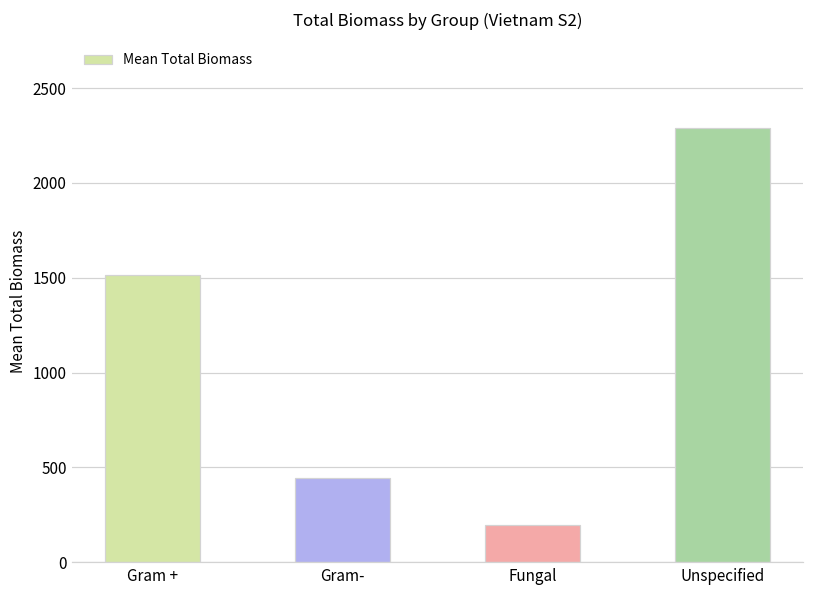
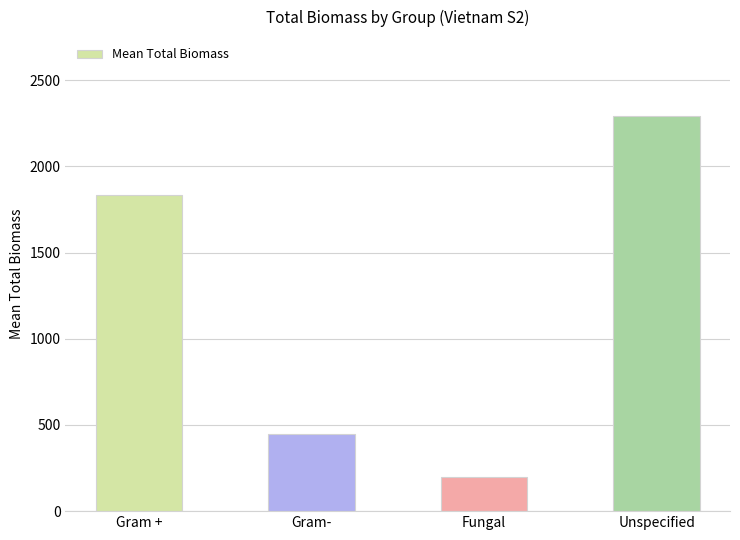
  {
-   "Gram +": 1510,
+   "Gram +": 1840,
    "Gram-": 440,
    "Fungal": 200,
    "Unspecified": 2290
  }
